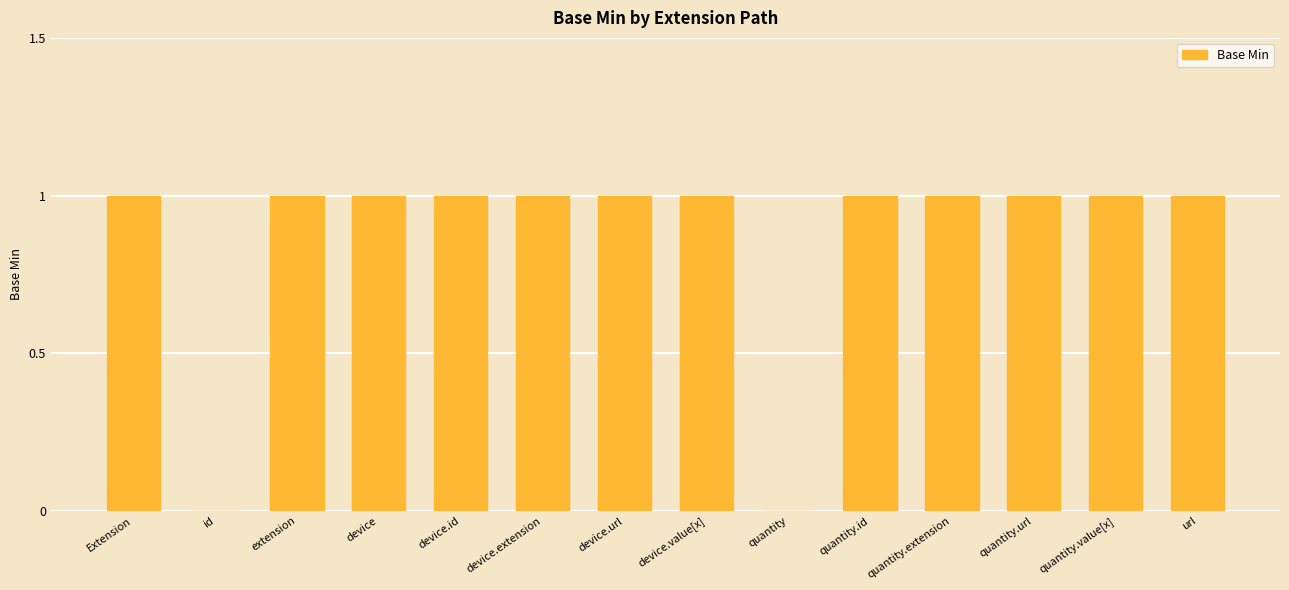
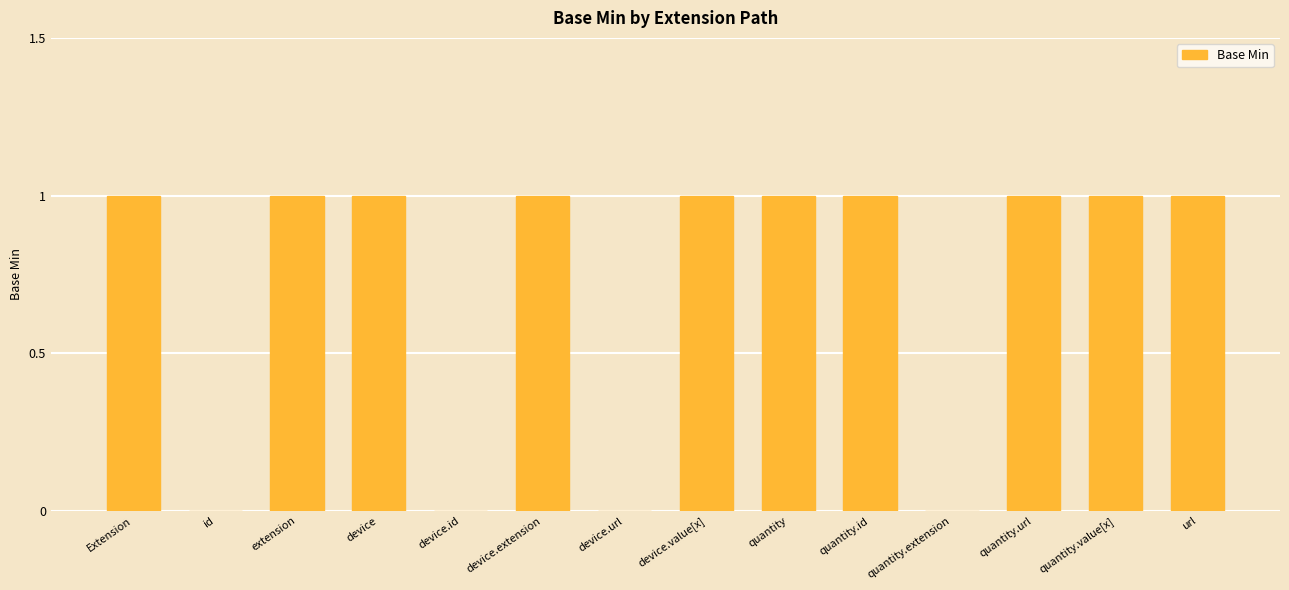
  {
    "Extension": 1,
    "id": 0,
    "extension": 1,
    "device": 1,
-   "device.id": 1,
+   "device.id": 0,
    "device.extension": 1,
-   "device.url": 1,
+   "device.url": 0,
    "device.value[x]": 1,
-   "quantity": 0,
+   "quantity": 1,
    "quantity.id": 1,
-   "quantity.extension": 1,
+   "quantity.extension": 0,
    "quantity.url": 1,
    "quantity.value[x]": 1,
    "url": 1
  }
